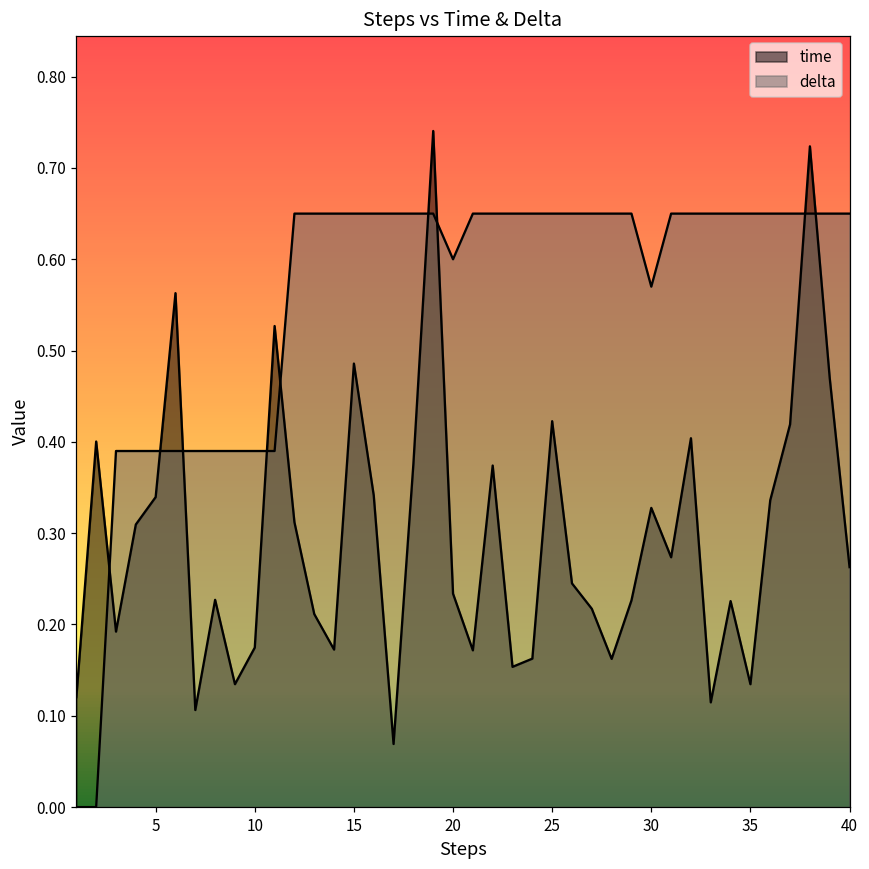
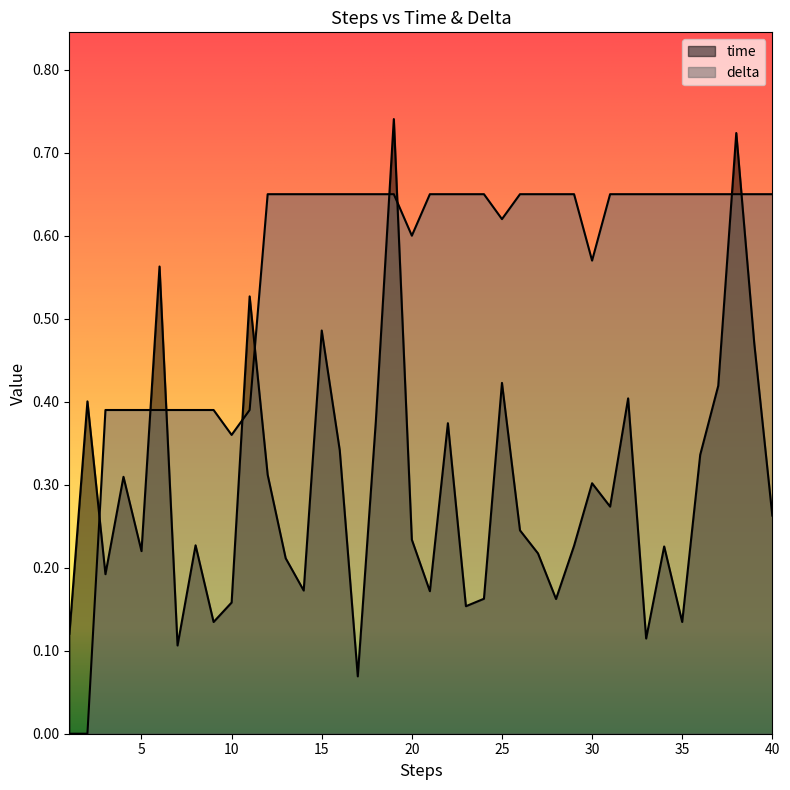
  {
    "time": {
-     "5": 0.34,
-     "10": 0.17,
+     "5": 0.22,
+     "10": 0.16,
      "15": 0.49,
      "20": 0.23,
      "25": 0.42,
-     "30": 0.33,
+     "30": 0.30,
      "35": 0.13,
      "40": 0.26
    },
    "delta": {
      "5": 0.39,
-     "10": 0.39,
+     "10": 0.36,
      "15": 0.65,
      "20": 0.60,
-     "25": 0.65,
+     "25": 0.62,
      "30": 0.57,
      "35": 0.65,
      "40": 0.65
    }
  }
